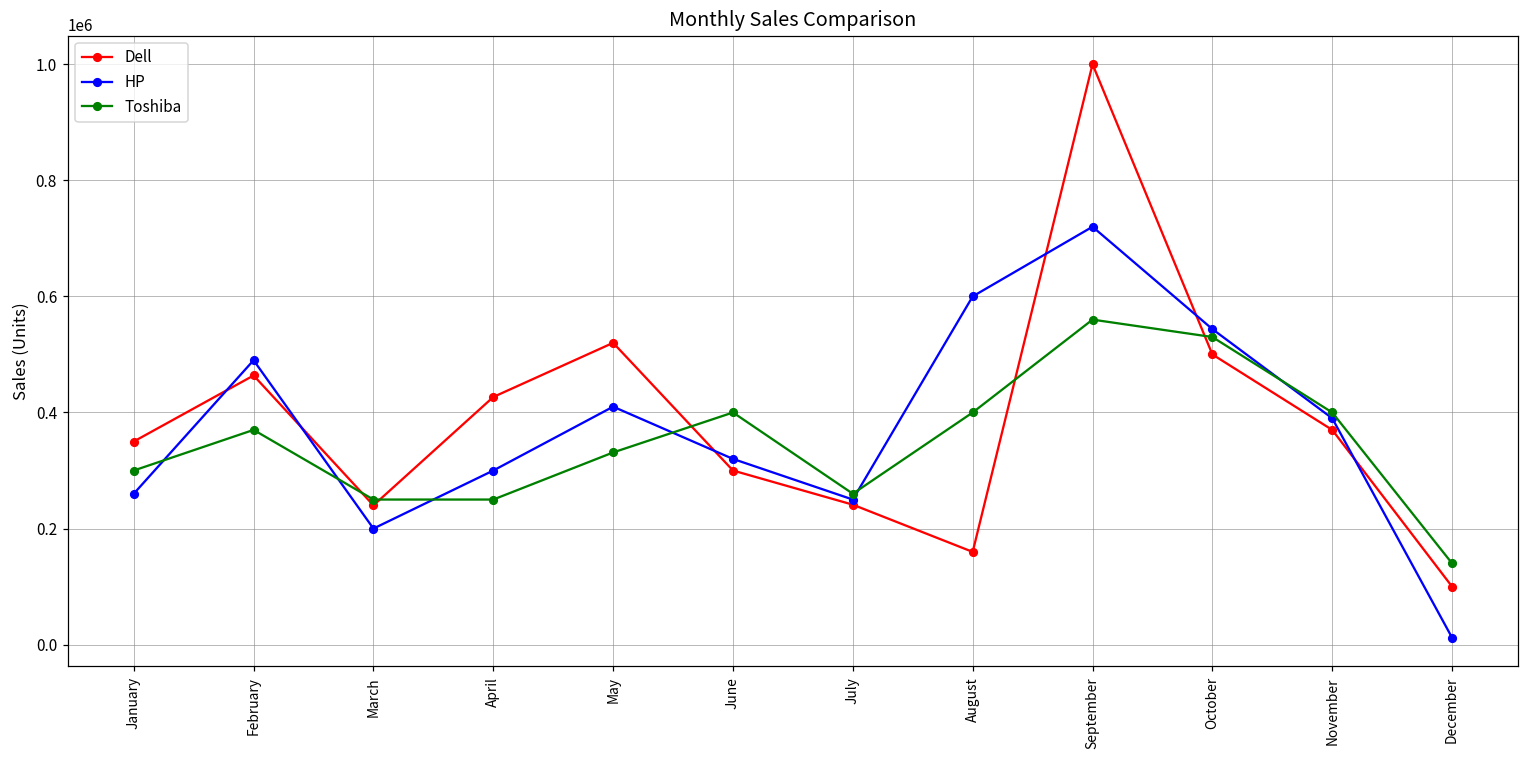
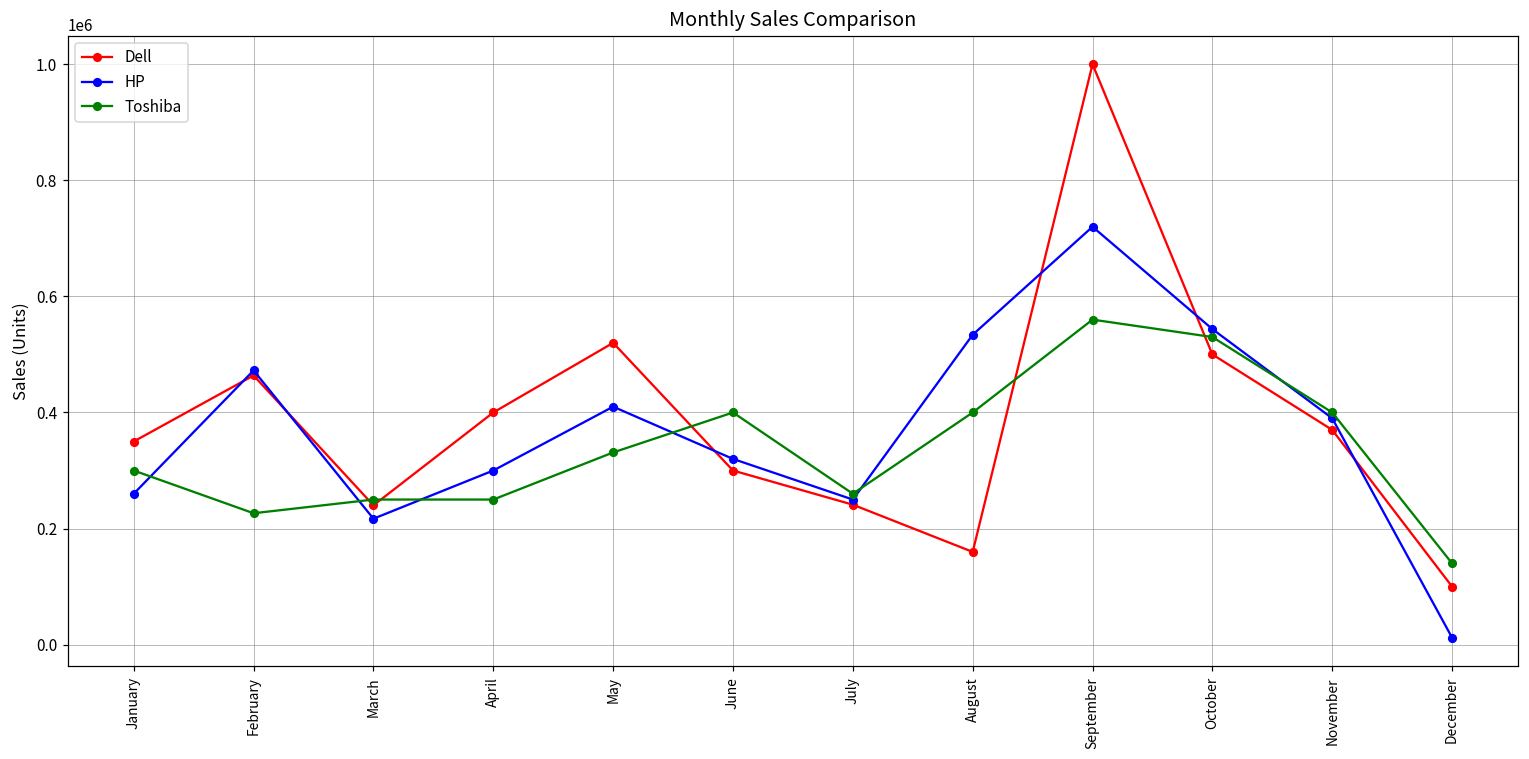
  {
    "Dell": {
      "January": 350000,
      "February": 460000,
      "March": 240000,
-     "April": 430000,
+     "April": 400000,
      "May": 520000,
      "June": 300000,
      "July": 240000,
      "August": 160000,
      "September": 1000000,
      "October": 500000,
      "November": 370000,
      "December": 100000
    },
    "HP": {
      "January": 260000,
-     "February": 490000,
-     "March": 200000,
+     "February": 470000,
+     "March": 220000,
      "April": 300000,
      "May": 410000,
      "June": 320000,
      "July": 250000,
-     "August": 600000,
+     "August": 530000,
      "September": 720000,
      "October": 540000,
      "November": 390000,
      "December": 10000
    },
    "Toshiba": {
      "January": 300000,
-     "February": 370000,
+     "February": 230000,
      "March": 250000,
      "April": 250000,
      "May": 330000,
      "June": 400000,
      "July": 260000,
      "August": 400000,
      "September": 560000,
      "October": 530000,
      "November": 400000,
      "December": 140000
    }
  }
